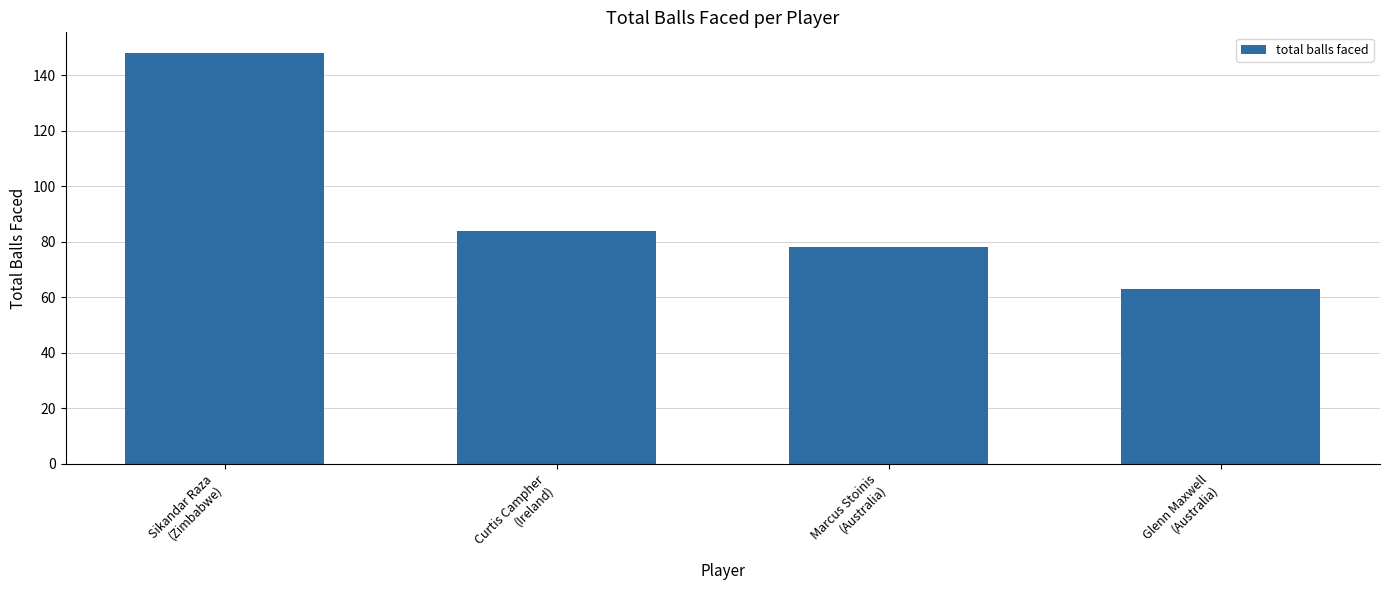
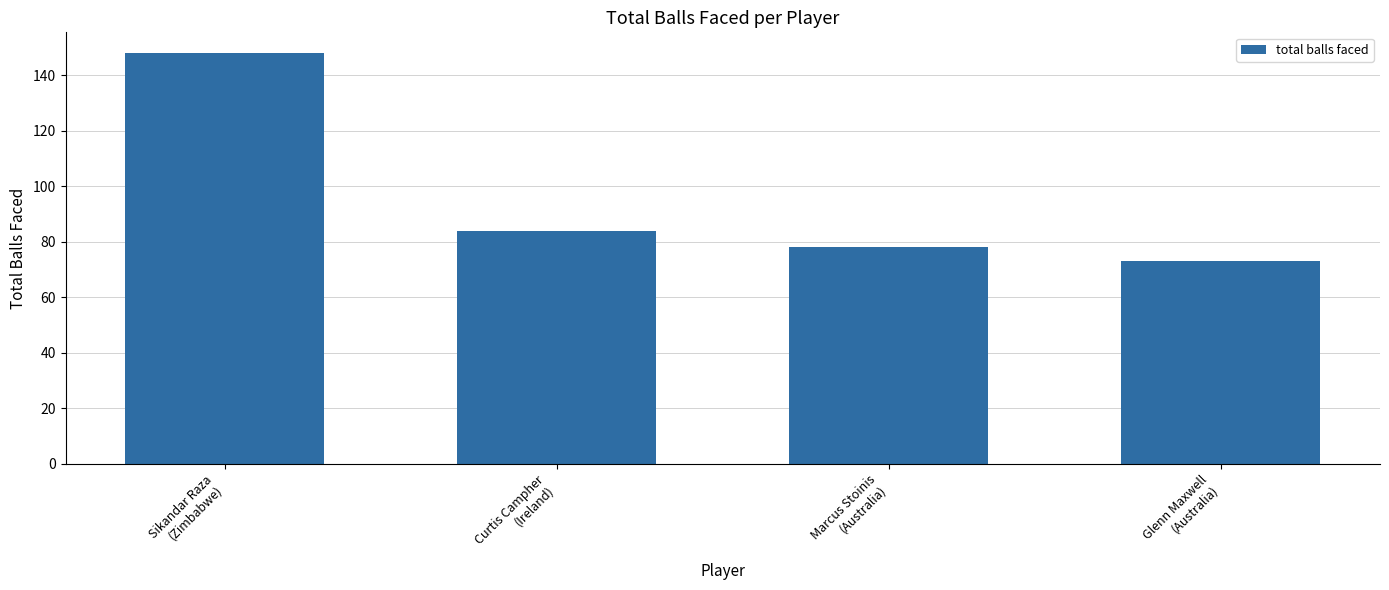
  {
    "Sikandar Raza (Zimbabwe)": 148,
    "Curtis Campher (Ireland)": 84,
    "Marcus Stoinis (Australia)": 78,
-   "Glenn Maxwell (Australia)": 63
+   "Glenn Maxwell (Australia)": 73
  }
